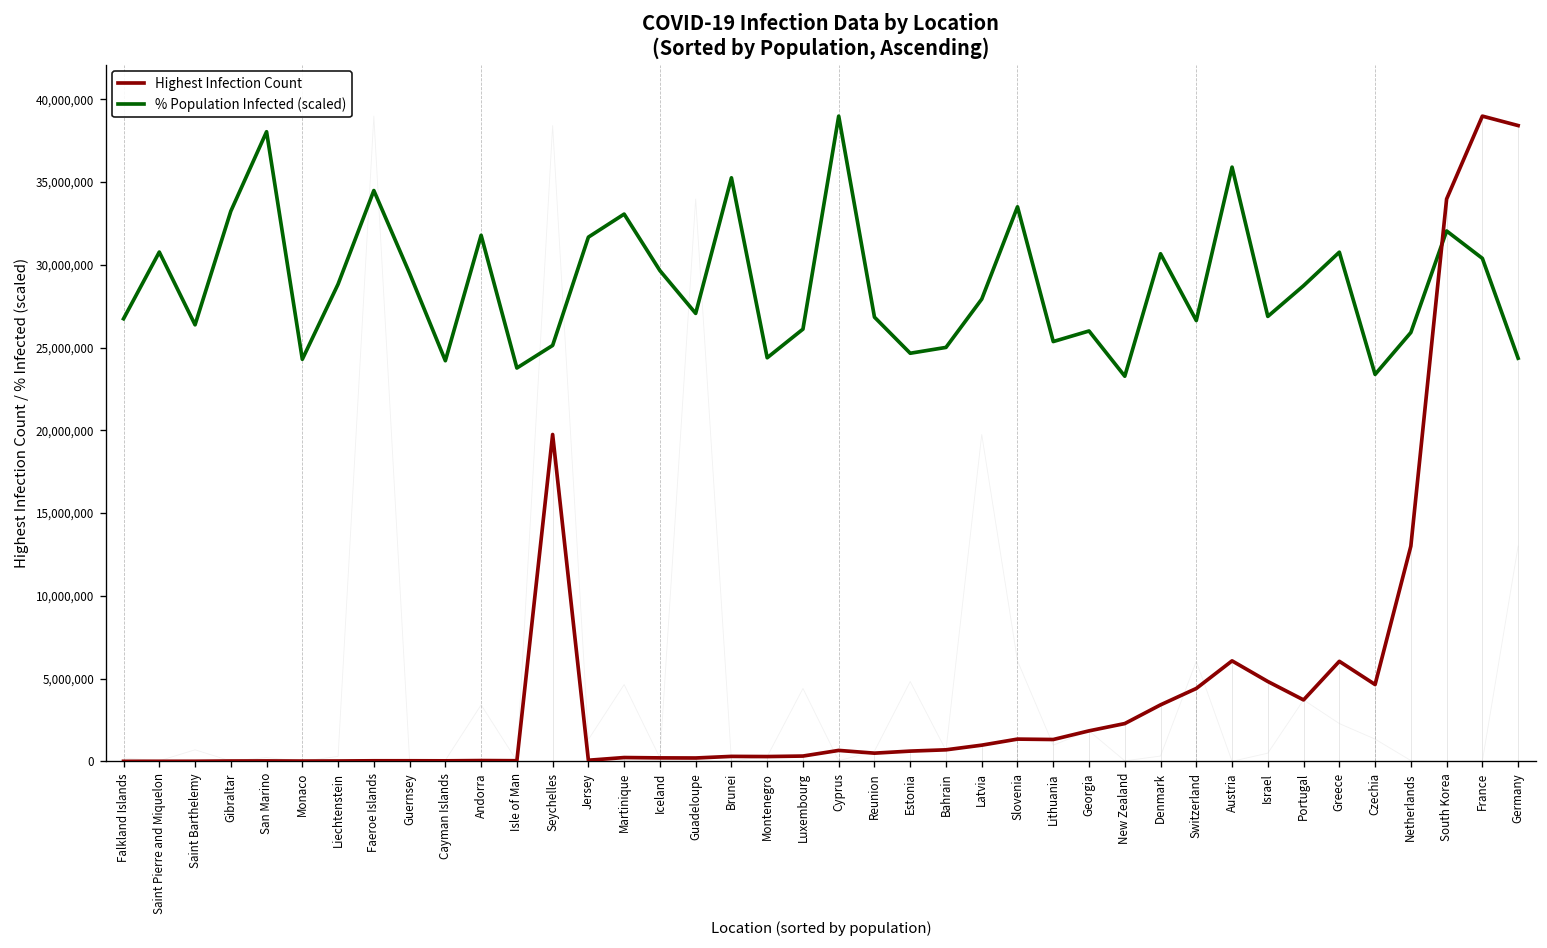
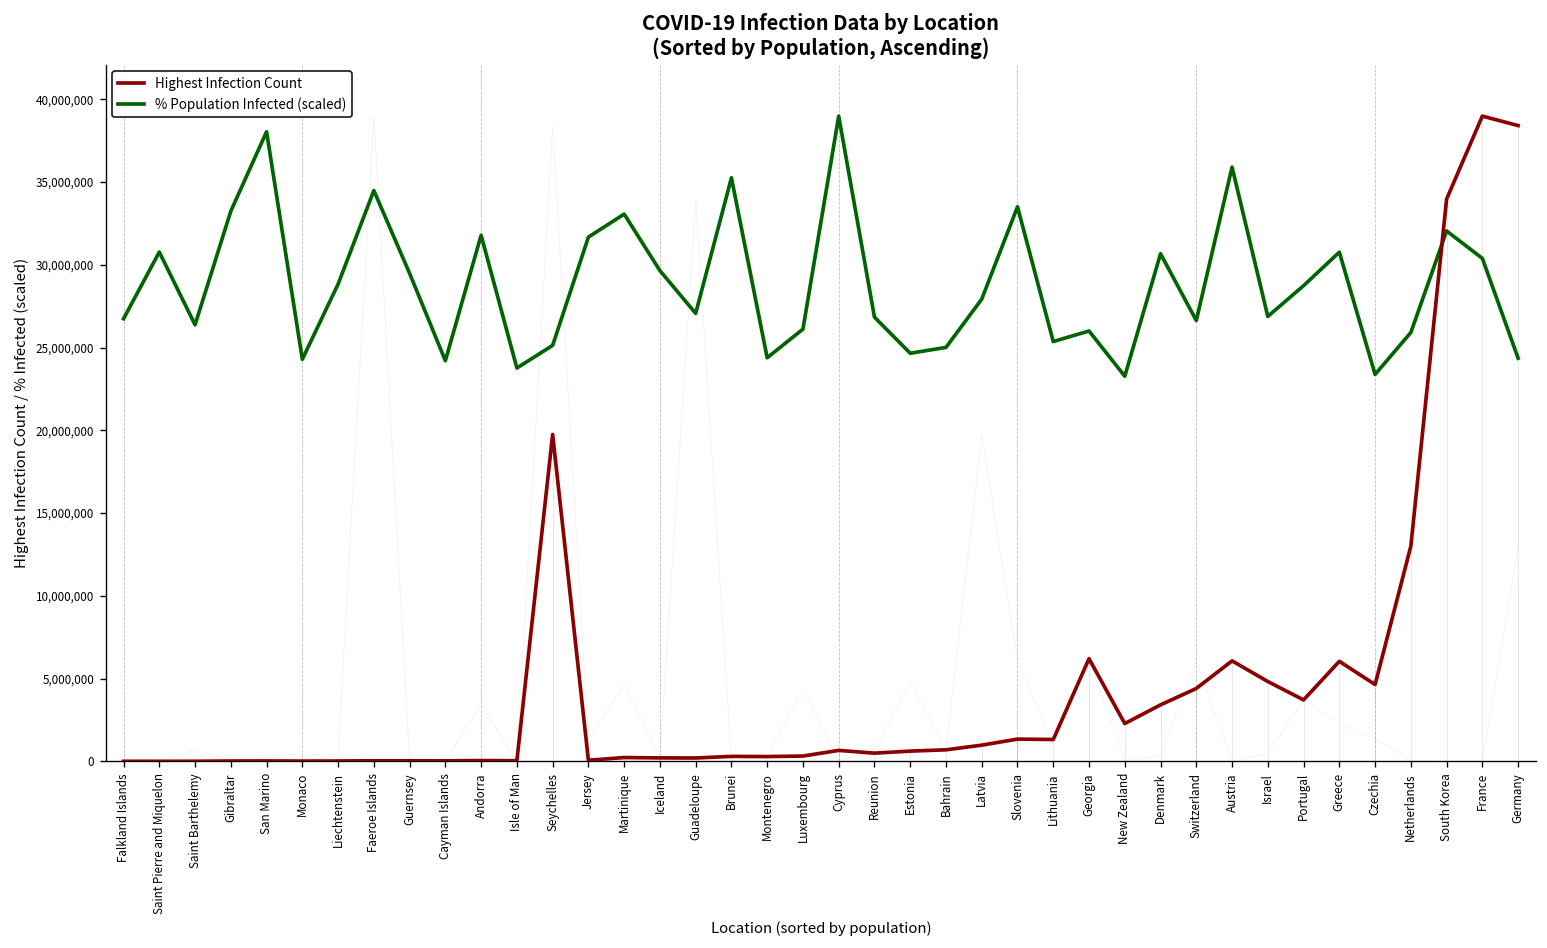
  {
    "Highest Infection Count": {
-     "Georgia": "1,800,000"
+     "Georgia": "6,200,000"
    },
    "% Population Infected (scaled)": {
      "Falkland Islands": "26,700,000",
      "Saint Pierre and Miquelon": "30,800,000",
      "Saint Barthelemy": "26,400,000",
      "Gibraltar": "33,200,000",
      "San Marino": "38,000,000",
      "Monaco": "24,300,000",
      "Liechtenstein": "28,800,000",
      "Faeroe Islands": "34,500,000",
      "Guernsey": "29,500,000",
      "Cayman Islands": "24,200,000",
      "Andorra": "31,800,000",
      "Isle of Man": "23,800,000",
      "Seychelles": "25,100,000",
      "Jersey": "31,700,000",
      "Martinique": "33,100,000",
      "Iceland": "29,700,000",
      "Guadeloupe": "27,100,000",
      "Brunei": "35,300,000",
      "Montenegro": "24,400,000",
      "Luxembourg": "26,100,000",
      "Cyprus": "39,000,000",
      "Reunion": "26,800,000",
      "Estonia": "24,700,000",
      "Bahrain": "25,000,000",
      "Latvia": "27,900,000",
      "Slovenia": "33,500,000",
      "Lithuania": "25,400,000",
      "Georgia": "26,000,000",
      "New Zealand": "23,300,000",
      "Denmark": "30,700,000",
      "Switzerland": "26,600,000",
      "Austria": "35,900,000",
      "Israel": "26,900,000",
      "Portugal": "28,700,000",
      "Greece": "30,800,000",
      "Czechia": "23,400,000",
      "Netherlands": "25,900,000",
      "South Korea": "32,100,000",
      "France": "30,400,000",
      "Germany": "24,400,000"
    }
  }
